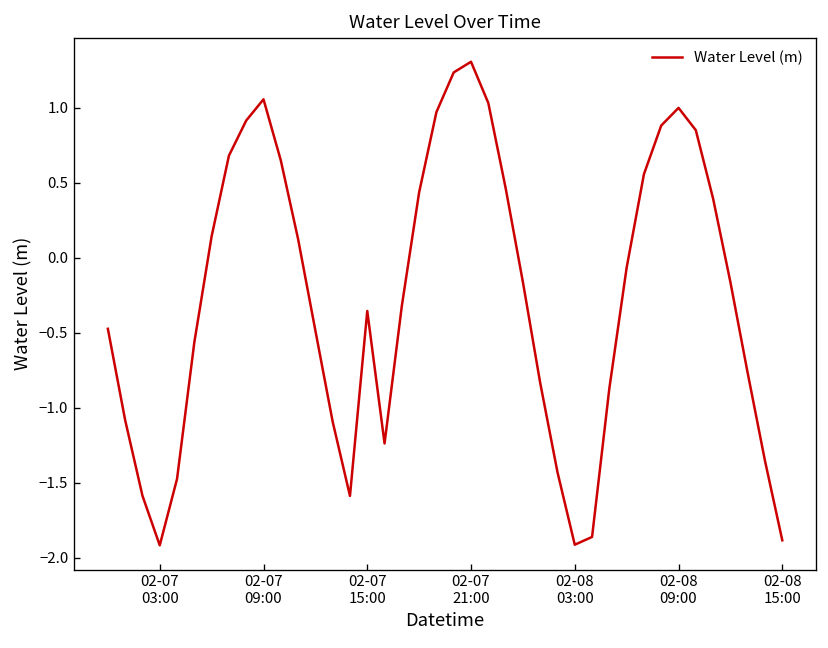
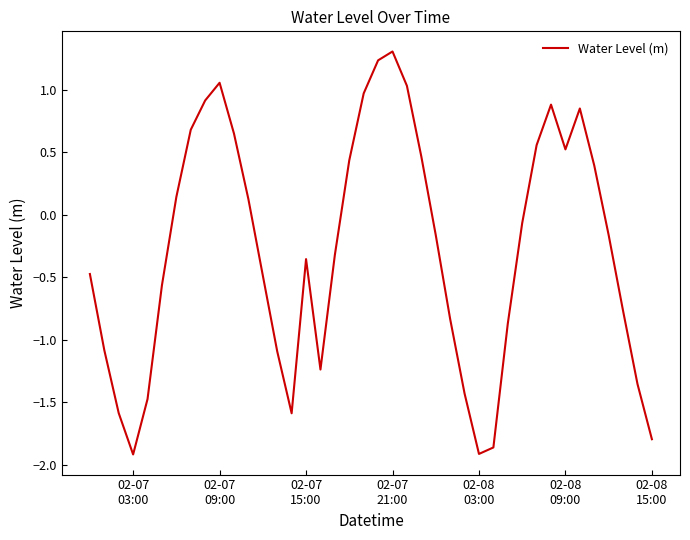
  {
    "02-07 03:00": -1.92,
    "02-07 09:00": 1.06,
    "02-07 15:00": -0.35,
    "02-07 21:00": 1.31,
    "02-08 03:00": -1.91,
-   "02-08 09:00": 1.00,
-   "02-08 15:00": -1.88
+   "02-08 09:00": 0.52,
+   "02-08 15:00": -1.80
  }
